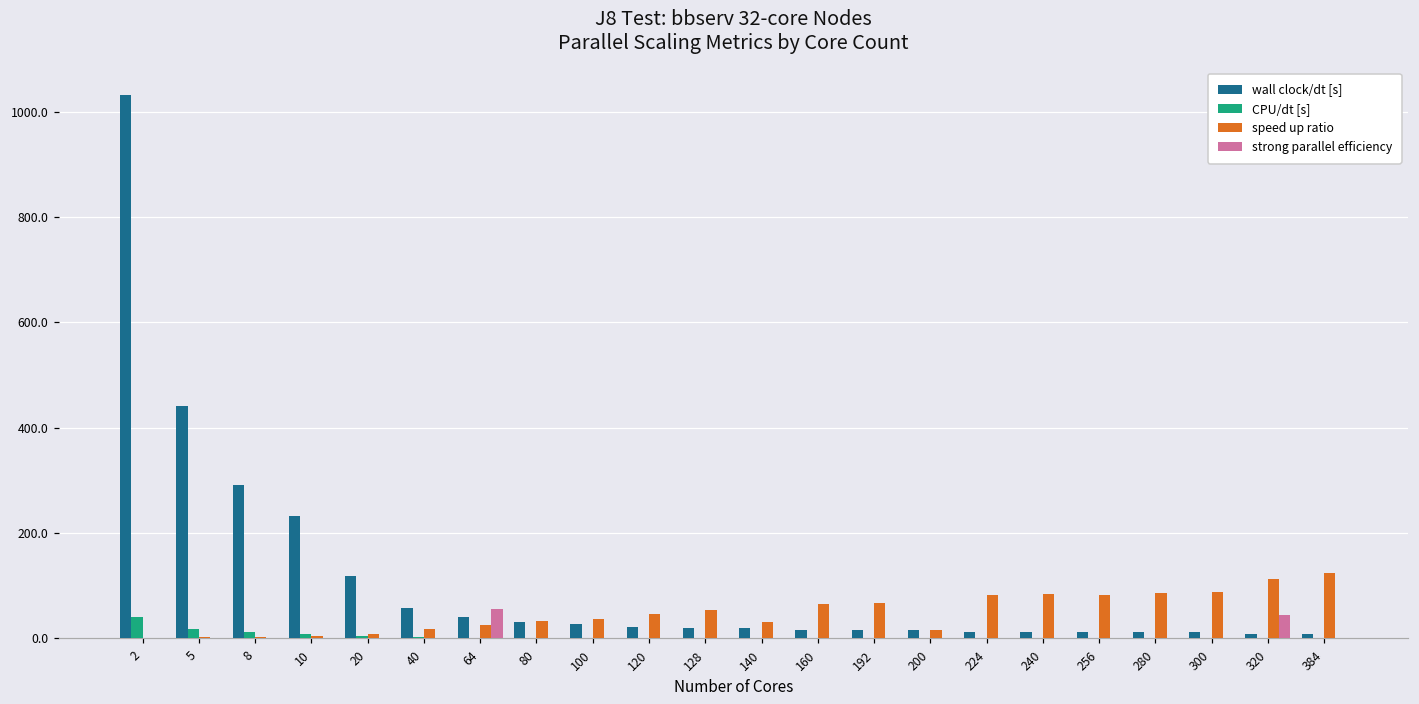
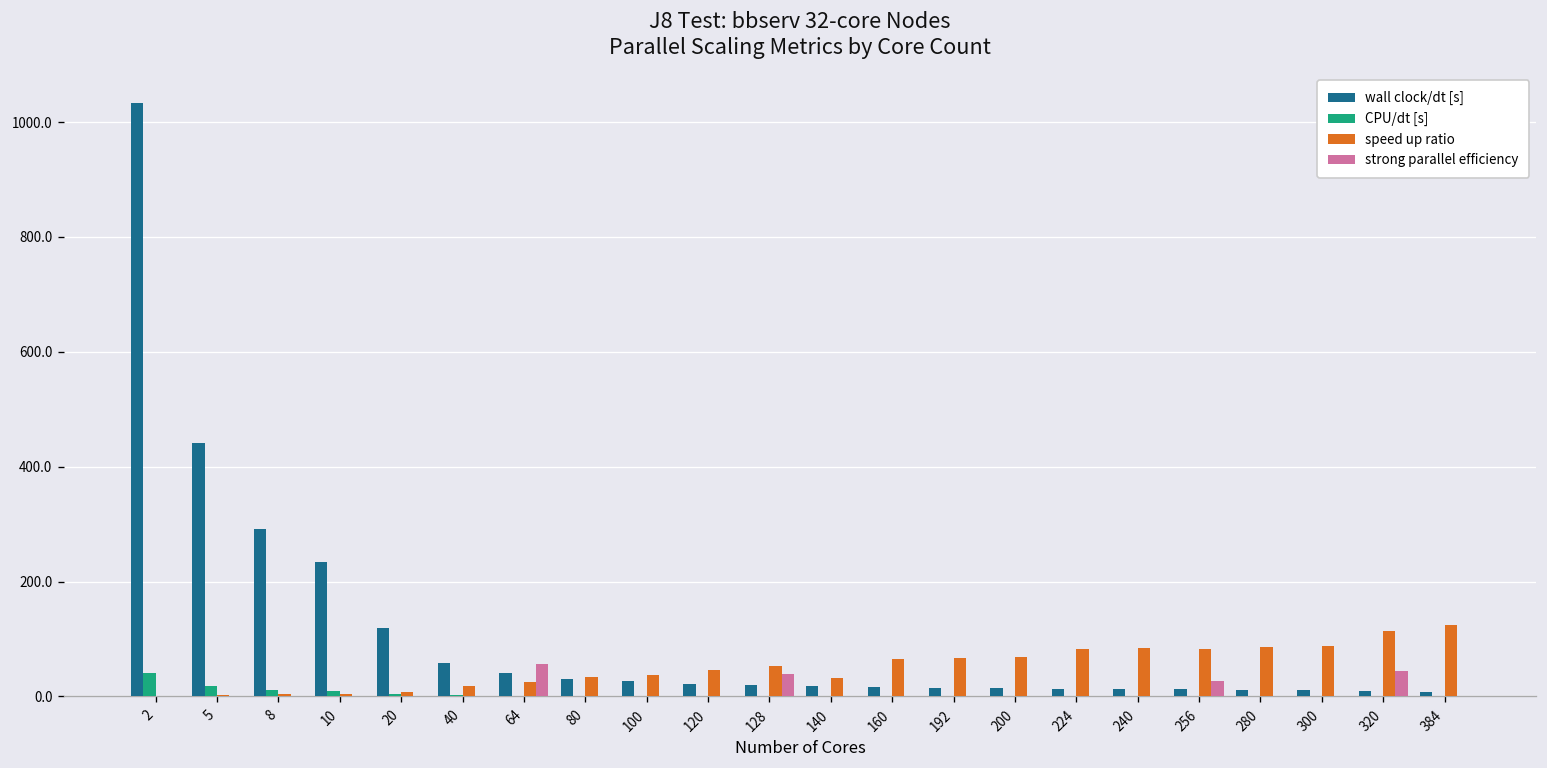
  {
    "wall clock/dt [s]": {
      "2": 1030,
      "5": 440,
      "8": 290,
      "10": 230,
      "20": 120,
      "40": 60,
      "64": 40,
      "80": 30,
      "100": 30,
      "120": 20,
      "128": 20,
      "140": 20,
      "160": 20,
      "192": 20,
      "200": 20,
      "224": 10,
      "240": 10,
      "256": 10,
      "280": 10,
      "300": 10,
      "320": 10,
      "384": 10
    },
    "CPU/dt [s]": {
      "2": 40,
      "5": 20,
      "8": 10,
      "10": 10
    },
    "speed up ratio": {
      "20": 10,
      "40": 20,
      "64": 20,
      "80": 30,
      "100": 40,
      "120": 50,
      "128": 50,
      "140": 30,
      "160": 70,
      "192": 70,
-     "200": 20,
+     "200": 70,
      "224": 80,
      "240": 80,
      "256": 80,
      "280": 90,
      "300": 90,
      "320": 110,
      "384": 120
    },
    "strong parallel efficiency": {
      "64": 60,
-     "128": 0,
-     "256": 0,
+     "128": 40,
+     "256": 30,
      "320": 40
    }
  }
